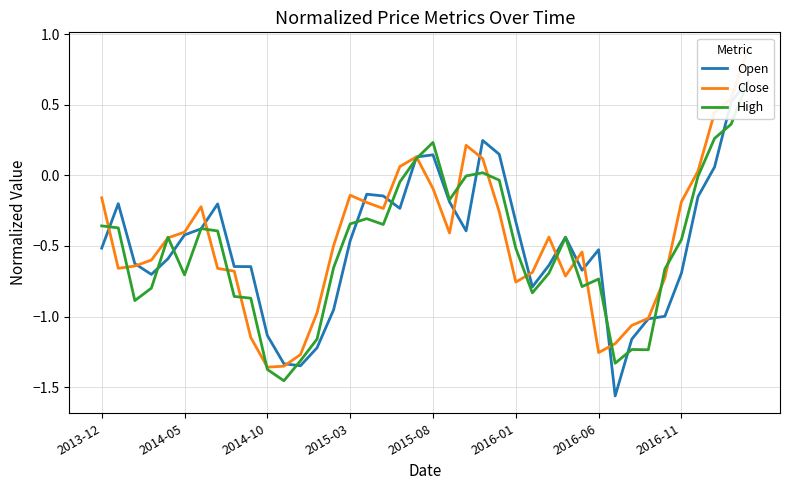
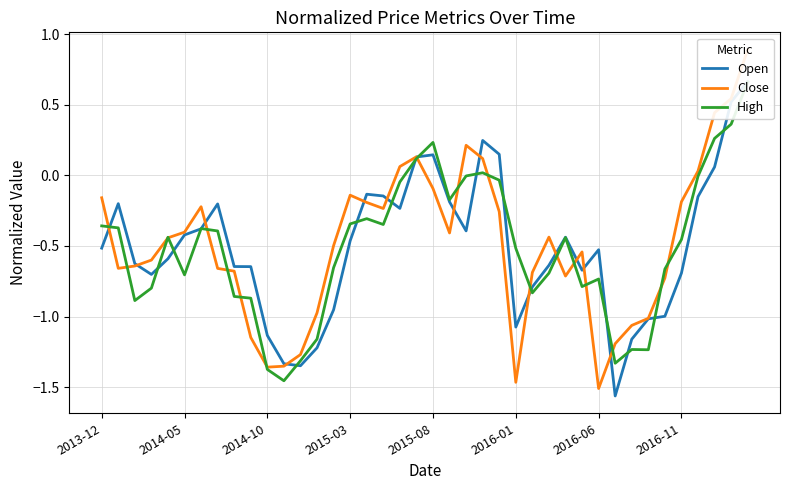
  {
    "Open": {
      "2013-12": -0.52,
      "2014-05": -0.42,
      "2014-10": -1.13,
      "2015-03": -0.46,
      "2015-08": 0.15,
-     "2016-01": -0.33,
+     "2016-01": -1.07,
      "2016-06": -0.53,
      "2016-11": -0.69
    },
    "Close": {
      "2013-12": -0.16,
      "2014-05": -0.40,
      "2015-03": -0.14,
      "2015-08": -0.09,
-     "2016-01": -0.76,
-     "2016-06": -1.26,
+     "2016-01": -1.47,
+     "2016-06": -1.51,
      "2016-11": -0.19
    },
    "High": {
      "2013-12": -0.36,
      "2014-05": -0.70,
      "2015-03": -0.34,
      "2015-08": 0.23,
      "2016-01": -0.52,
      "2016-06": -0.73,
      "2016-11": -0.45
    }
  }
